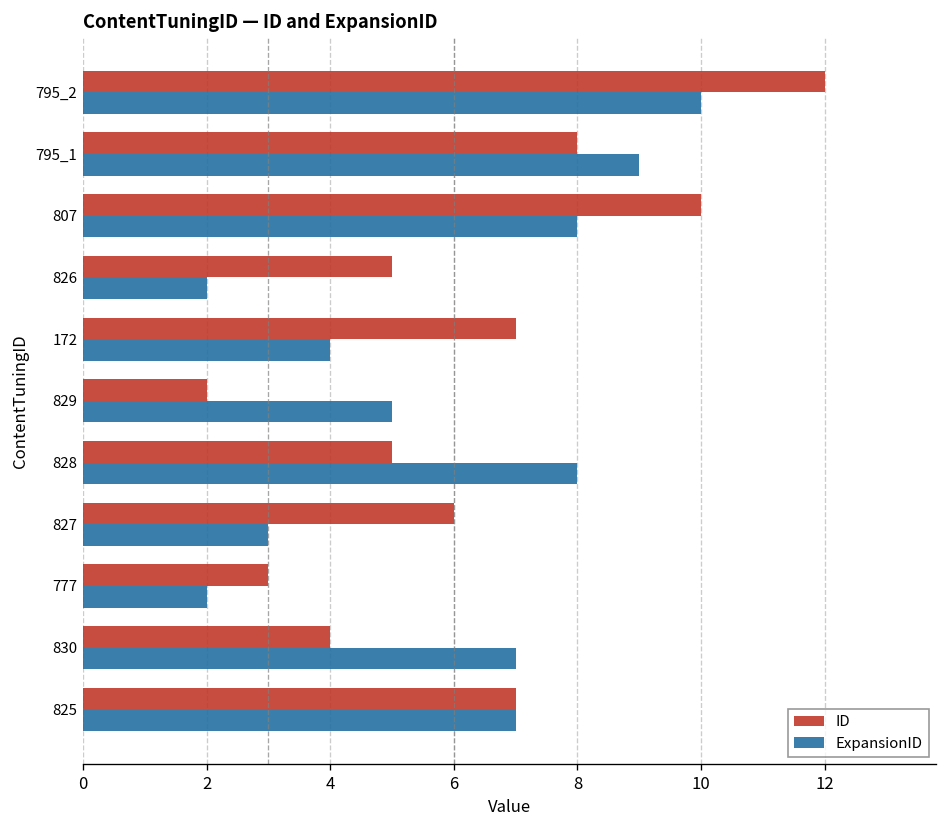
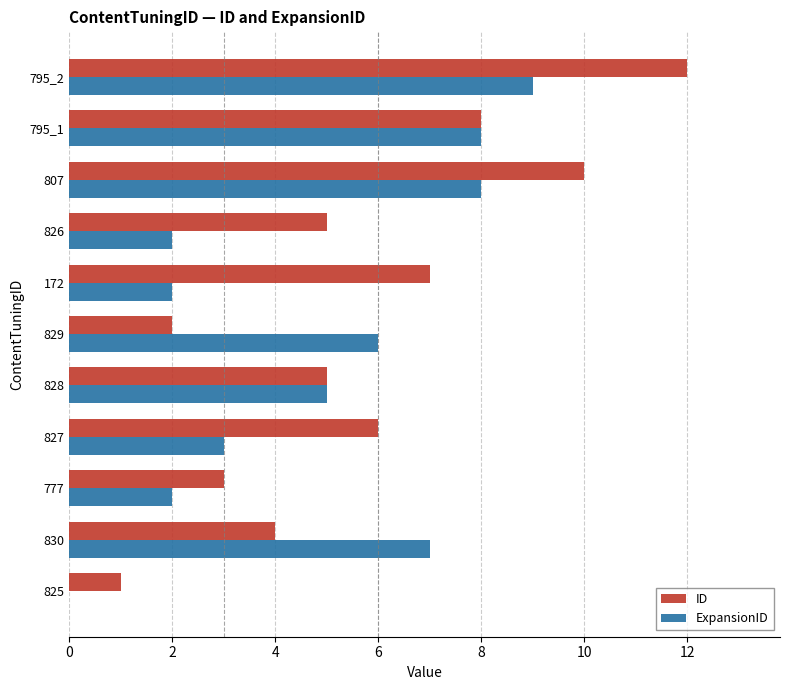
  {
    "ID": {
      "795_2": 12,
      "795_1": 8,
      "807": 10,
      "826": 5,
      "172": 7,
      "829": 2,
      "828": 5,
      "827": 6,
      "777": 3,
      "830": 4,
-     "825": 7
+     "825": 1
    },
    "ExpansionID": {
-     "795_2": 10,
-     "795_1": 9,
+     "795_2": 9,
+     "795_1": 8,
      "807": 8,
      "826": 2,
-     "172": 4,
-     "829": 5,
-     "828": 8,
+     "172": 2,
+     "829": 6,
+     "828": 5,
      "827": 3,
      "777": 2,
      "830": 7,
-     "825": 7
+     "825": 0
    }
  }
